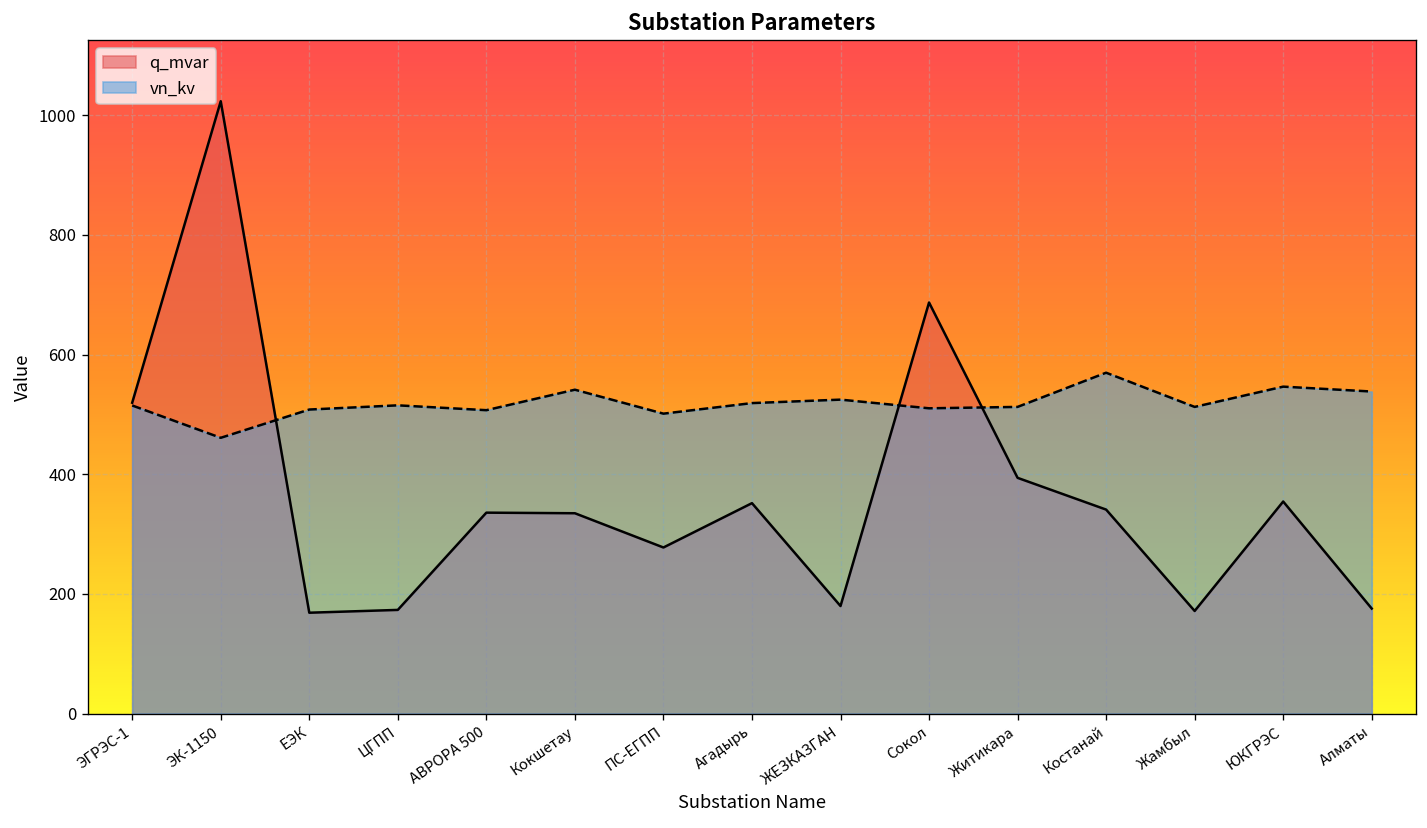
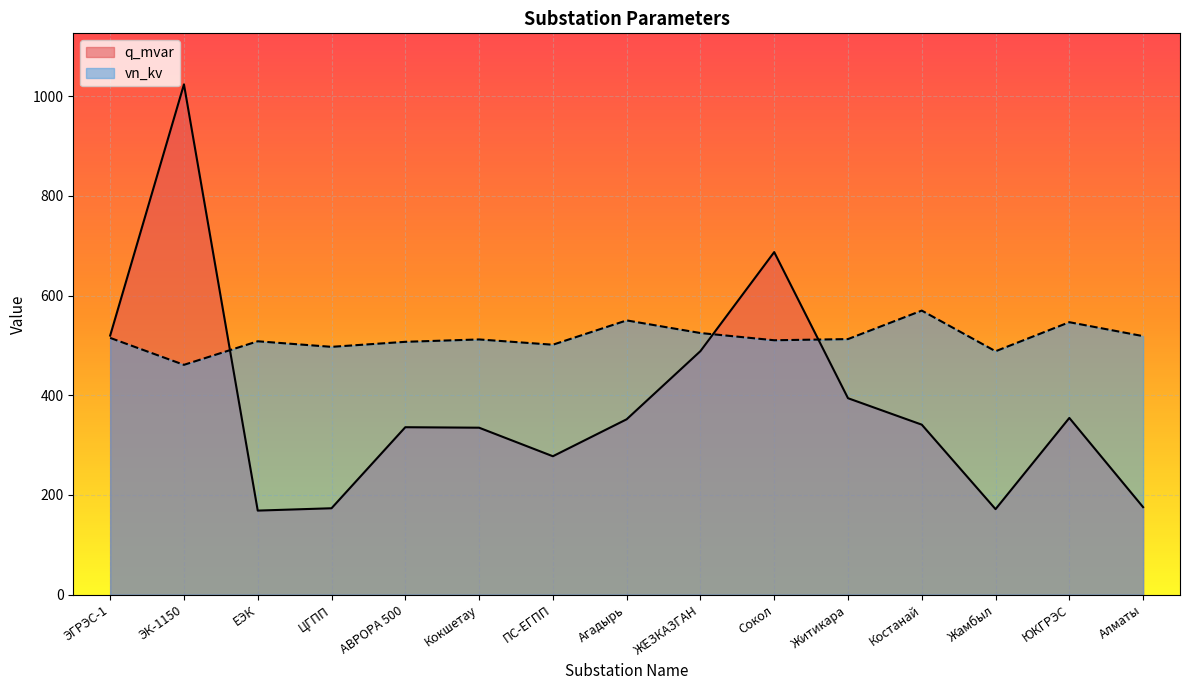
  {
    "q_mvar": {
      "ЭК-1150": 1020,
      "ЕЭК": 170,
      "ЦГПП": 170,
      "АВРОРА 500": 340,
      "Кокшетау": 330,
      "ПС-ЕГПП": 280,
      "Агадырь": 350,
-     "ЖЕЗКАЗГАН": 180,
+     "ЖЕЗКАЗГАН": 490,
      "Сокол": 690,
      "Житикара": 390,
      "Костанай": 340,
      "Жамбыл": 170,
      "ЮКГРЭС": 350,
      "Алматы": 180
    },
    "vn_kv": {
      "ЭК-1150": 460,
      "ЕЭК": 510,
-     "ЦГПП": 520,
+     "ЦГПП": 500,
      "АВРОРА 500": 510,
-     "Кокшетау": 540,
+     "Кокшетау": 510,
      "ПС-ЕГПП": 500,
-     "Агадырь": 520,
+     "Агадырь": 550,
      "ЖЕЗКАЗГАН": 520,
      "Сокол": 510,
      "Житикара": 510,
      "Костанай": 570,
-     "Жамбыл": 510,
+     "Жамбыл": 490,
      "ЮКГРЭС": 550,
-     "Алматы": 540
+     "Алматы": 520
    }
  }
